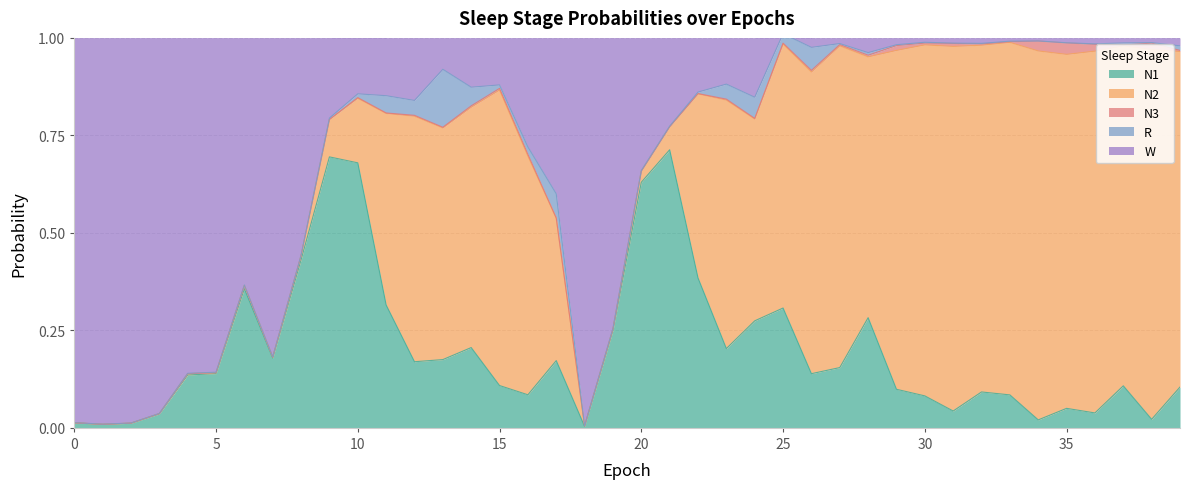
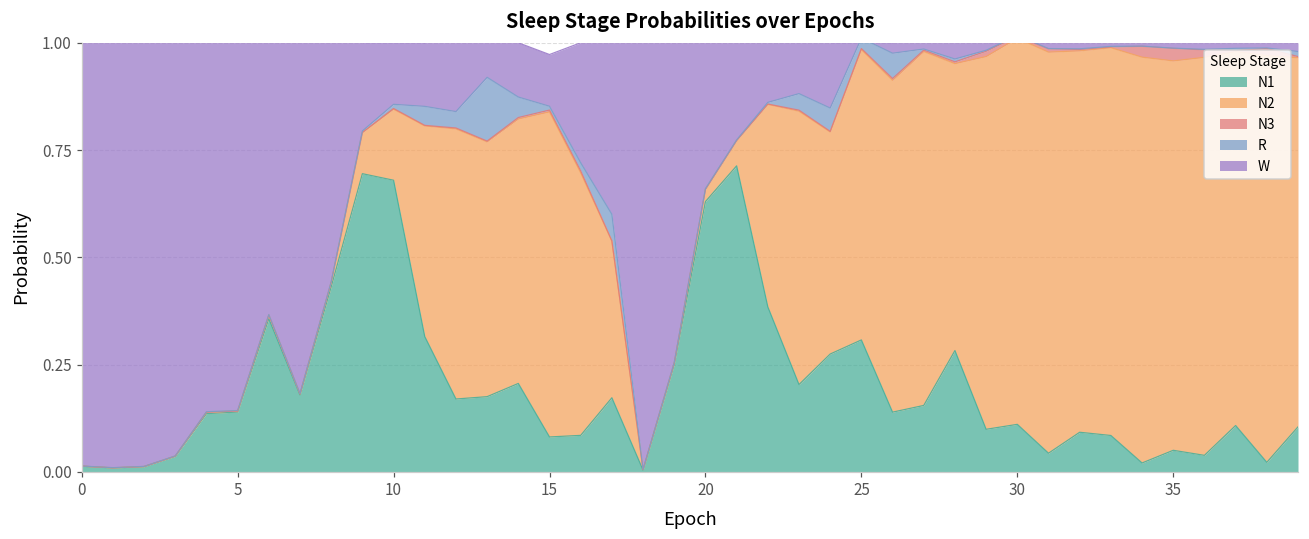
  {
    "N1": {
      "10": 0.68,
-     "15": 0.11,
+     "15": 0.08,
      "20": 0.63,
      "25": 0.31,
-     "30": 0.08,
+     "30": 0.11,
      "35": 0.05
    }
  }
